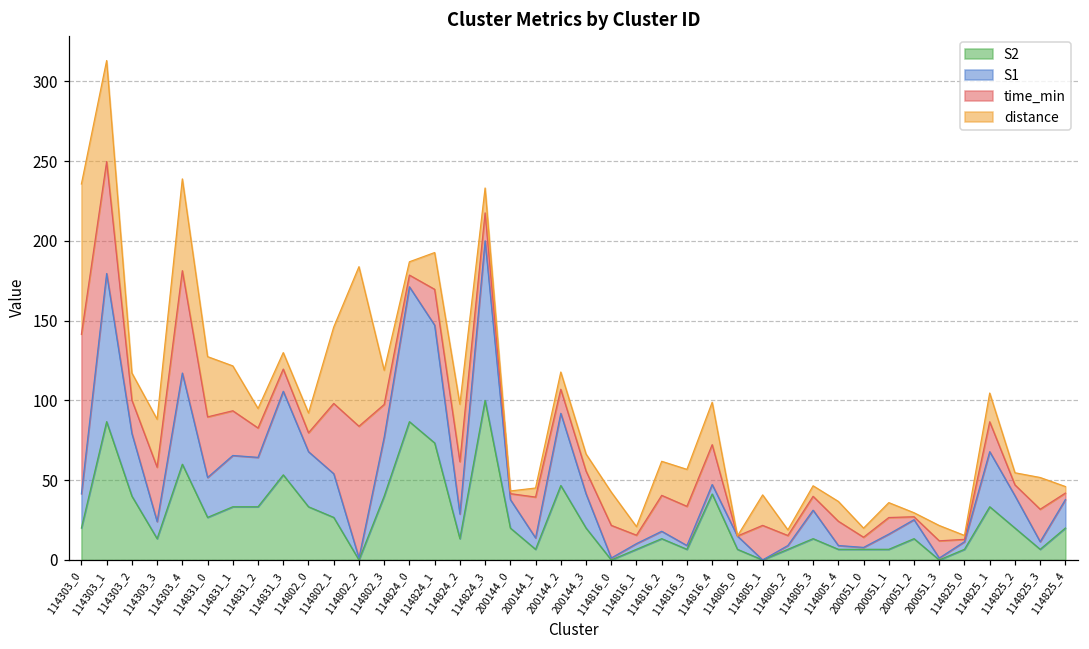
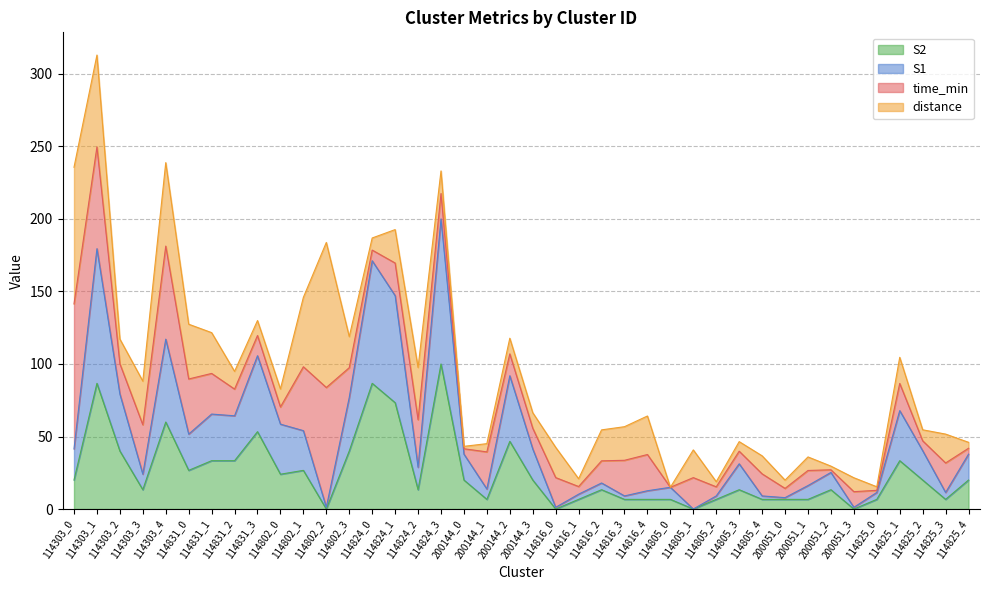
  {
    "S2": {
      "114303_0": 20,
      "114303_1": 87,
      "114303_2": 40,
      "114303_3": 13,
      "114303_4": 60,
      "114831_0": 27,
      "114831_1": 33,
      "114831_2": 33,
      "114831_3": 53,
-     "114802_0": 33,
+     "114802_0": 24,
      "114802_1": 27,
      "114802_3": 40,
      "114824_0": 87,
      "114824_1": 73,
      "114824_2": 13,
      "114824_3": 100,
      "200144_0": 20,
      "200144_1": 7,
      "200144_2": 47,
      "200144_3": 20,
      "114816_1": 7,
      "114816_2": 13,
      "114816_3": 7,
-     "114816_4": 41,
+     "114816_4": 7,
      "114805_0": 7,
      "114805_2": 7,
      "114805_3": 13,
      "114805_4": 7,
      "200051_1": 7,
      "200051_2": 13,
      "114825_0": 7,
      "114825_1": 33,
      "114825_2": 20,
      "114825_3": 7,
      "114825_4": 20
    },
    "S1": {
      "114303_0": 21,
      "114303_1": 93,
      "114303_2": 39,
      "114303_3": 11,
      "114303_4": 57,
      "114831_0": 25,
      "114831_1": 32,
      "114831_2": 31,
      "114831_3": 52,
      "114802_0": 35,
      "114802_1": 27,
      "114802_3": 37,
      "114824_0": 85,
      "114824_1": 74,
      "114824_2": 15,
      "114824_3": 100,
      "200144_0": 18,
      "200144_1": 7,
      "200144_2": 45,
      "200144_3": 21,
      "114816_1": 4,
      "114816_2": 5,
      "114816_3": 2,
      "114816_4": 6,
      "114805_2": 2,
      "114805_3": 18,
      "114805_4": 2,
      "200051_1": 10,
      "200051_2": 12,
      "114825_1": 35,
      "114825_2": 20,
      "114825_3": 5,
      "114825_4": 18
    },
    "time_min": {
      "114303_0": 100,
      "114303_1": 70,
      "114303_2": 21,
      "114303_3": 34,
      "114303_4": 64,
      "114831_0": 38,
      "114831_1": 28,
      "114831_2": 18,
      "114831_3": 14,
      "114802_0": 12,
      "114802_1": 44,
      "114802_2": 83,
      "114802_3": 21,
      "114824_0": 7,
      "114824_1": 22,
      "114824_2": 33,
      "114824_3": 18,
      "200144_1": 26,
      "200144_2": 15,
      "200144_3": 14,
      "114816_0": 20,
      "114816_1": 5,
-     "114816_2": 23,
+     "114816_2": 15,
      "114816_3": 25,
      "114816_4": 25,
      "114805_1": 22,
      "114805_2": 6,
      "114805_3": 9,
      "114805_4": 15,
      "200051_0": 6,
      "200051_1": 10,
      "200051_2": 2,
      "200051_3": 11,
      "114825_1": 19,
      "114825_2": 7,
      "114825_3": 20,
      "114825_4": 4
    },
    "distance": {
      "114303_0": 94,
      "114303_1": 63,
      "114303_2": 17,
      "114303_3": 30,
      "114303_4": 58,
      "114831_0": 38,
      "114831_1": 28,
      "114831_2": 12,
      "114831_3": 10,
      "114802_0": 12,
      "114802_1": 48,
      "114802_2": 100,
      "114802_3": 21,
      "114824_0": 8,
      "114824_1": 23,
      "114824_2": 36,
      "114824_3": 16,
      "200144_1": 6,
      "200144_2": 11,
      "200144_3": 11,
      "114816_0": 21,
      "114816_1": 5,
      "114816_2": 21,
      "114816_3": 23,
      "114816_4": 27,
      "114805_1": 19,
      "114805_2": 4,
      "114805_3": 7,
      "114805_4": 12,
      "200051_0": 6,
      "200051_1": 9,
      "200051_2": 3,
      "200051_3": 10,
      "114825_0": 2,
      "114825_1": 18,
      "114825_2": 8,
      "114825_3": 20,
      "114825_4": 4
    }
  }
